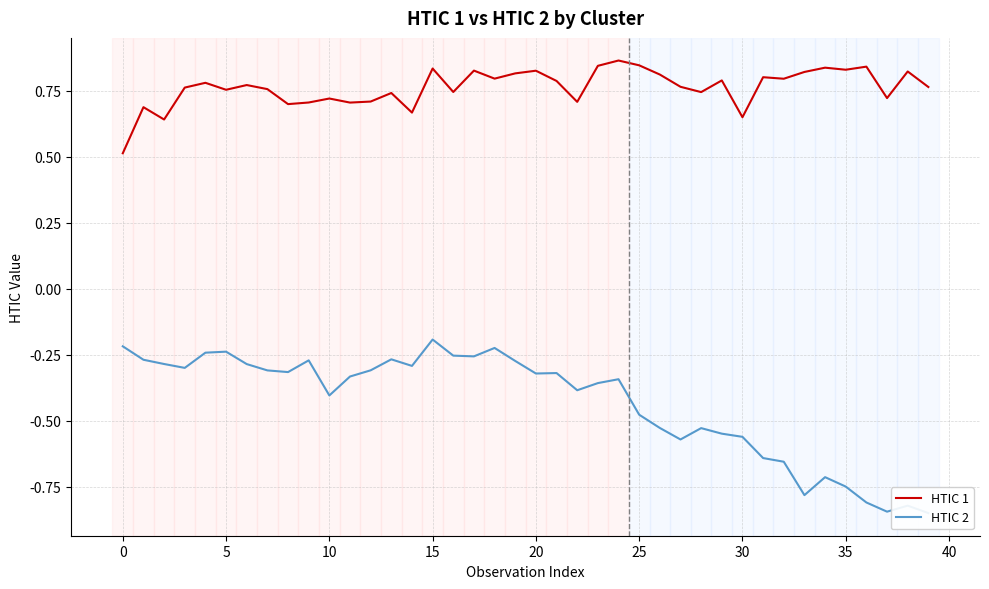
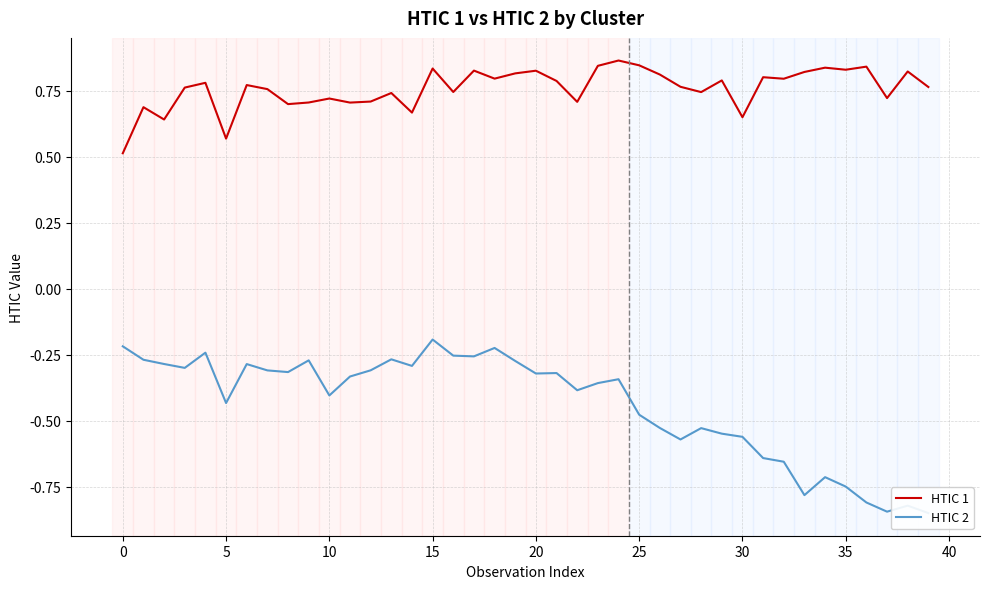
  {
    "HTIC 1": {
      "0": 0.51,
-     "5": 0.75,
+     "5": 0.57,
      "10": 0.72,
      "15": 0.83,
      "20": 0.83,
      "25": 0.85,
      "30": 0.65,
      "35": 0.83
    },
    "HTIC 2": {
      "0": -0.22,
-     "5": -0.24,
+     "5": -0.43,
      "10": -0.40,
      "15": -0.19,
      "20": -0.32,
      "25": -0.48,
      "30": -0.56,
      "35": -0.75
    }
  }
